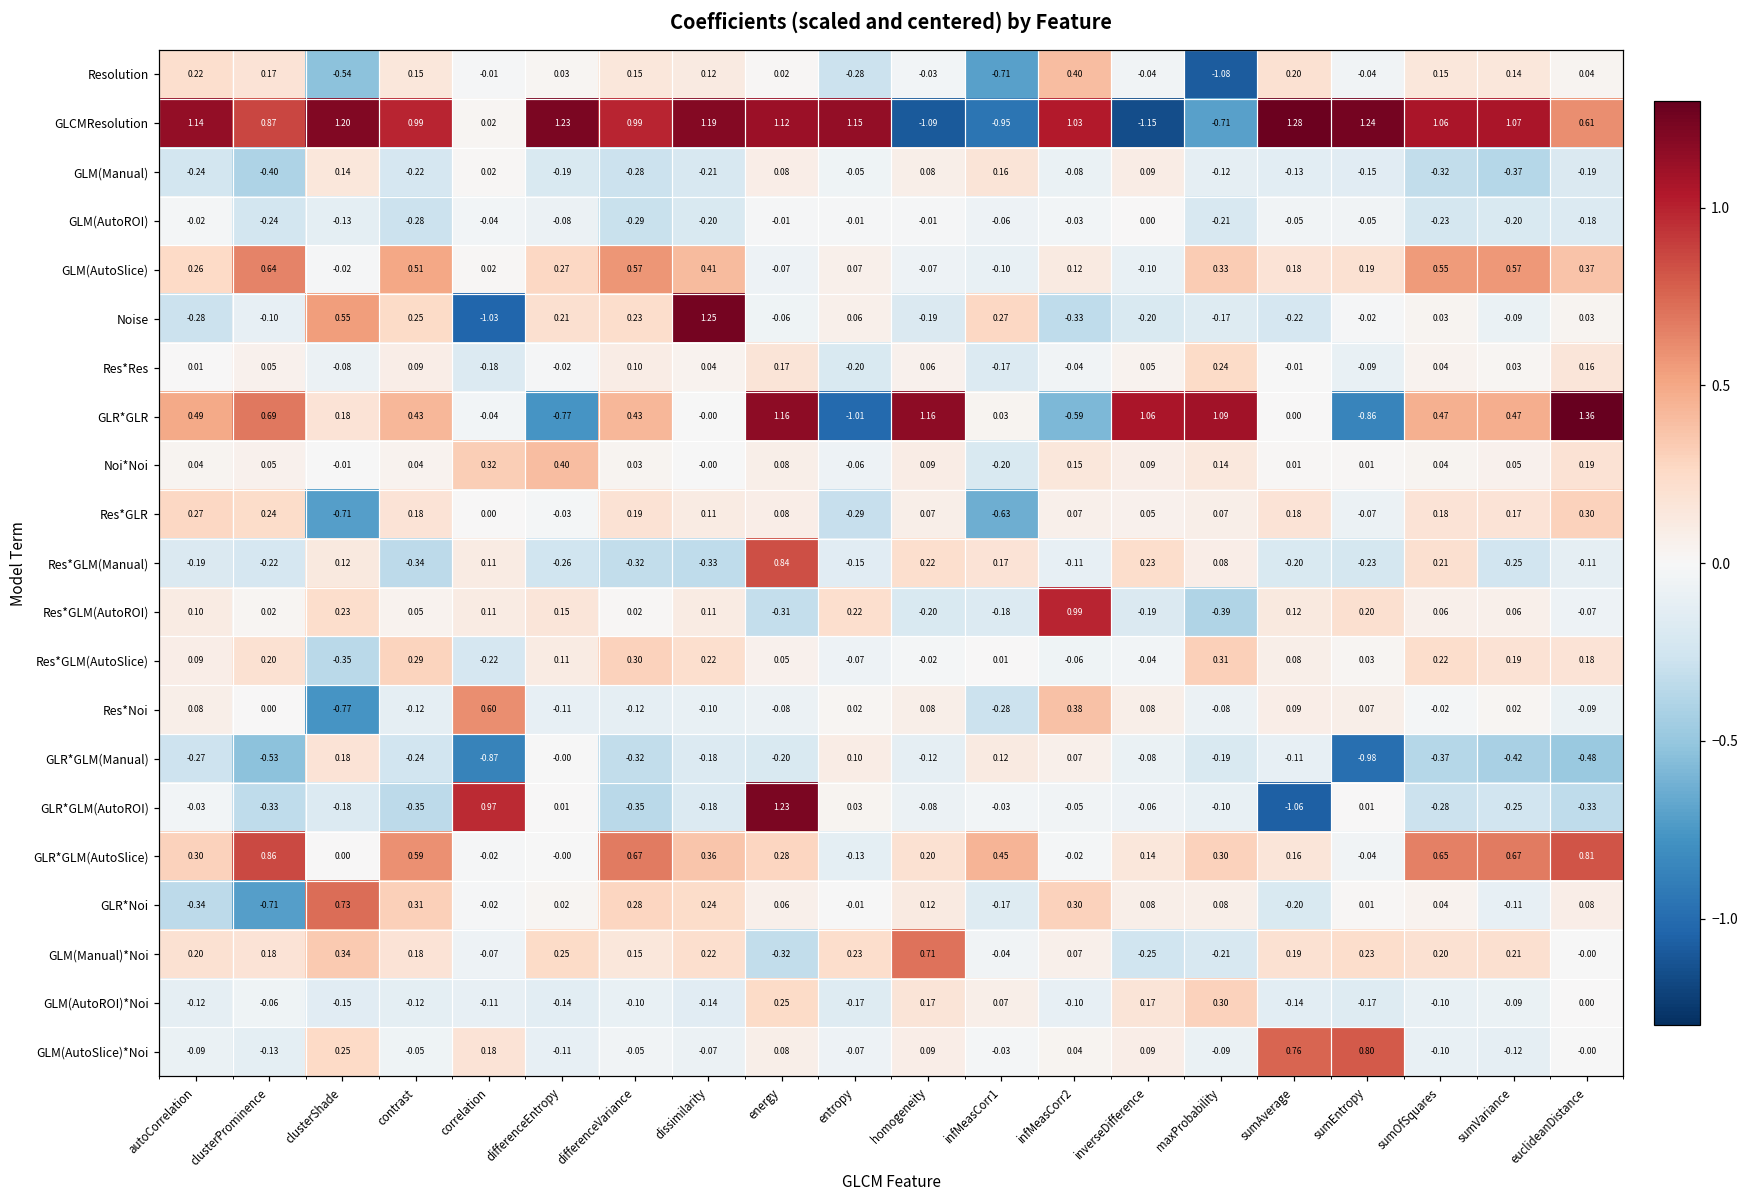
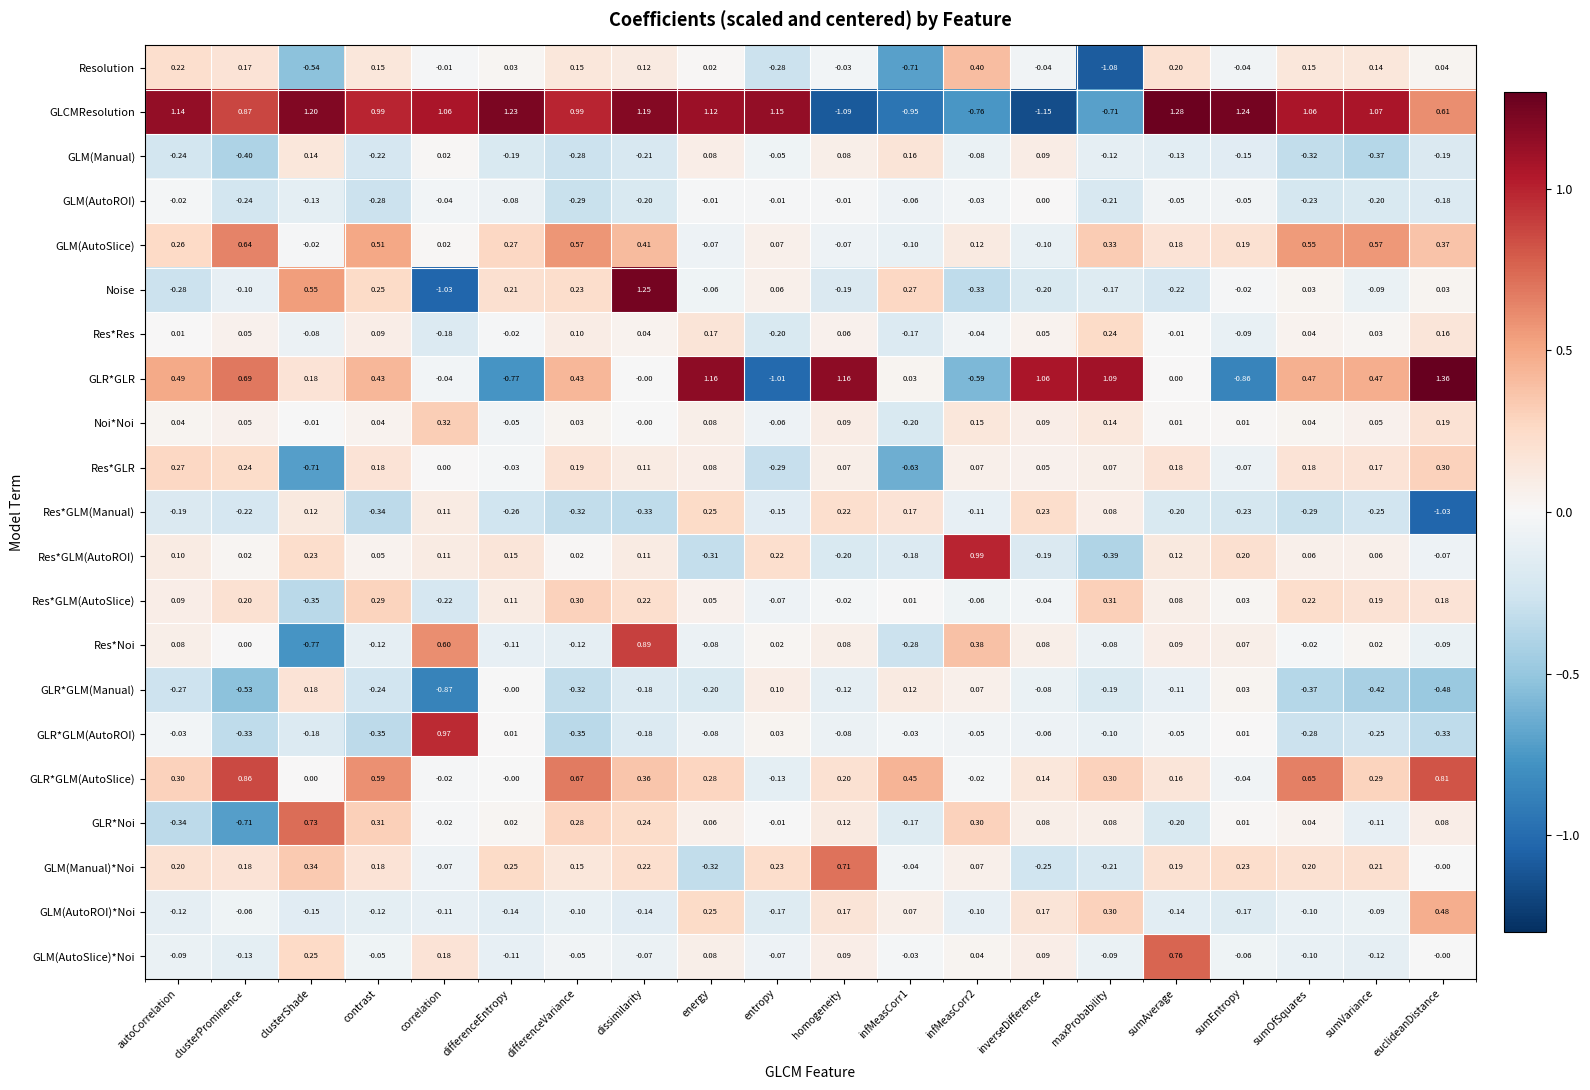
  {
    "GLCMResolution": {
      "autoCorrelation": 1.14,
      "clusterProminence": 0.87,
      "clusterShade": 1.20,
      "contrast": 0.99,
-     "correlation": 0.02,
+     "correlation": 1.06,
      "differenceEntropy": 1.23,
      "differenceVariance": 0.99,
      "dissimilarity": 1.19,
      "energy": 1.12,
      "entropy": 1.15,
      "homogeneity": -1.09,
      "infMeasCorr1": -0.95,
-     "infMeasCorr2": 1.03,
+     "infMeasCorr2": -0.76,
      "inverseDifference": -1.15,
      "maxProbability": -0.71,
      "sumAverage": 1.28,
      "sumEntropy": 1.24,
      "sumOfSquares": 1.06,
      "sumVariance": 1.07,
      "euclideanDistance": 0.61
    },
    "Noi*Noi": {
      "autoCorrelation": 0.04,
      "clusterProminence": 0.05,
      "clusterShade": -0.01,
      "contrast": 0.04,
      "correlation": 0.32,
-     "differenceEntropy": 0.40,
+     "differenceEntropy": -0.05,
      "differenceVariance": 0.03,
      "dissimilarity": -0.00,
      "energy": 0.08,
      "entropy": -0.06,
      "homogeneity": 0.09,
      "infMeasCorr1": -0.20,
      "infMeasCorr2": 0.15,
      "inverseDifference": 0.09,
      "maxProbability": 0.14,
      "sumAverage": 0.01,
      "sumEntropy": 0.01,
      "sumOfSquares": 0.04,
      "sumVariance": 0.05,
      "euclideanDistance": 0.19
    },
    "Res*GLM(Manual)": {
      "autoCorrelation": -0.19,
      "clusterProminence": -0.22,
      "clusterShade": 0.12,
      "contrast": -0.34,
      "correlation": 0.11,
      "differenceEntropy": -0.26,
      "differenceVariance": -0.32,
      "dissimilarity": -0.33,
-     "energy": 0.84,
+     "energy": 0.25,
      "entropy": -0.15,
      "homogeneity": 0.22,
      "infMeasCorr1": 0.17,
      "infMeasCorr2": -0.11,
      "inverseDifference": 0.23,
      "maxProbability": 0.08,
      "sumAverage": -0.20,
      "sumEntropy": -0.23,
-     "sumOfSquares": 0.21,
+     "sumOfSquares": -0.29,
      "sumVariance": -0.25,
-     "euclideanDistance": -0.11
+     "euclideanDistance": -1.03
    },
    "Res*Noi": {
      "autoCorrelation": 0.08,
      "clusterProminence": 0.00,
      "clusterShade": -0.77,
      "contrast": -0.12,
      "correlation": 0.60,
      "differenceEntropy": -0.11,
      "differenceVariance": -0.12,
-     "dissimilarity": -0.10,
+     "dissimilarity": 0.89,
      "energy": -0.08,
      "entropy": 0.02,
      "homogeneity": 0.08,
      "infMeasCorr1": -0.28,
      "infMeasCorr2": 0.38,
      "inverseDifference": 0.08,
      "maxProbability": -0.08,
      "sumAverage": 0.09,
      "sumEntropy": 0.07,
      "sumOfSquares": -0.02,
      "sumVariance": 0.02,
      "euclideanDistance": -0.09
    },
    "GLR*GLM(Manual)": {
      "autoCorrelation": -0.27,
      "clusterProminence": -0.53,
      "clusterShade": 0.18,
      "contrast": -0.24,
      "correlation": -0.87,
      "differenceEntropy": -0.00,
      "differenceVariance": -0.32,
      "dissimilarity": -0.18,
      "energy": -0.20,
      "entropy": 0.10,
      "homogeneity": -0.12,
      "infMeasCorr1": 0.12,
      "infMeasCorr2": 0.07,
      "inverseDifference": -0.08,
      "maxProbability": -0.19,
      "sumAverage": -0.11,
-     "sumEntropy": -0.98,
+     "sumEntropy": 0.03,
      "sumOfSquares": -0.37,
      "sumVariance": -0.42,
      "euclideanDistance": -0.48
    },
    "GLR*GLM(AutoROI)": {
      "autoCorrelation": -0.03,
      "clusterProminence": -0.33,
      "clusterShade": -0.18,
      "contrast": -0.35,
      "correlation": 0.97,
      "differenceEntropy": 0.01,
      "differenceVariance": -0.35,
      "dissimilarity": -0.18,
-     "energy": 1.23,
+     "energy": -0.08,
      "entropy": 0.03,
      "homogeneity": -0.08,
      "infMeasCorr1": -0.03,
      "infMeasCorr2": -0.05,
      "inverseDifference": -0.06,
      "maxProbability": -0.10,
-     "sumAverage": -1.06,
+     "sumAverage": -0.05,
      "sumEntropy": 0.01,
      "sumOfSquares": -0.28,
      "sumVariance": -0.25,
      "euclideanDistance": -0.33
    },
    "GLR*GLM(AutoSlice)": {
      "autoCorrelation": 0.30,
      "clusterProminence": 0.86,
      "clusterShade": 0.00,
      "contrast": 0.59,
      "correlation": -0.02,
      "differenceEntropy": -0.00,
      "differenceVariance": 0.67,
      "dissimilarity": 0.36,
      "energy": 0.28,
      "entropy": -0.13,
      "homogeneity": 0.20,
      "infMeasCorr1": 0.45,
      "infMeasCorr2": -0.02,
      "inverseDifference": 0.14,
      "maxProbability": 0.30,
      "sumAverage": 0.16,
      "sumEntropy": -0.04,
      "sumOfSquares": 0.65,
-     "sumVariance": 0.67,
+     "sumVariance": 0.29,
      "euclideanDistance": 0.81
    },
    "GLM(AutoROI)*Noi": {
      "autoCorrelation": -0.12,
      "clusterProminence": -0.06,
      "clusterShade": -0.15,
      "contrast": -0.12,
      "correlation": -0.11,
      "differenceEntropy": -0.14,
      "differenceVariance": -0.10,
      "dissimilarity": -0.14,
      "energy": 0.25,
      "entropy": -0.17,
      "homogeneity": 0.17,
      "infMeasCorr1": 0.07,
      "infMeasCorr2": -0.10,
      "inverseDifference": 0.17,
      "maxProbability": 0.30,
      "sumAverage": -0.14,
      "sumEntropy": -0.17,
      "sumOfSquares": -0.10,
      "sumVariance": -0.09,
-     "euclideanDistance": 0.00
+     "euclideanDistance": 0.48
    },
    "GLM(AutoSlice)*Noi": {
      "autoCorrelation": -0.09,
      "clusterProminence": -0.13,
      "clusterShade": 0.25,
      "contrast": -0.05,
      "correlation": 0.18,
      "differenceEntropy": -0.11,
      "differenceVariance": -0.05,
      "dissimilarity": -0.07,
      "energy": 0.08,
      "entropy": -0.07,
      "homogeneity": 0.09,
      "infMeasCorr1": -0.03,
      "infMeasCorr2": 0.04,
      "inverseDifference": 0.09,
      "maxProbability": -0.09,
      "sumAverage": 0.76,
-     "sumEntropy": 0.80,
+     "sumEntropy": -0.06,
      "sumOfSquares": -0.10,
      "sumVariance": -0.12,
      "euclideanDistance": -0.00
    }
  }
